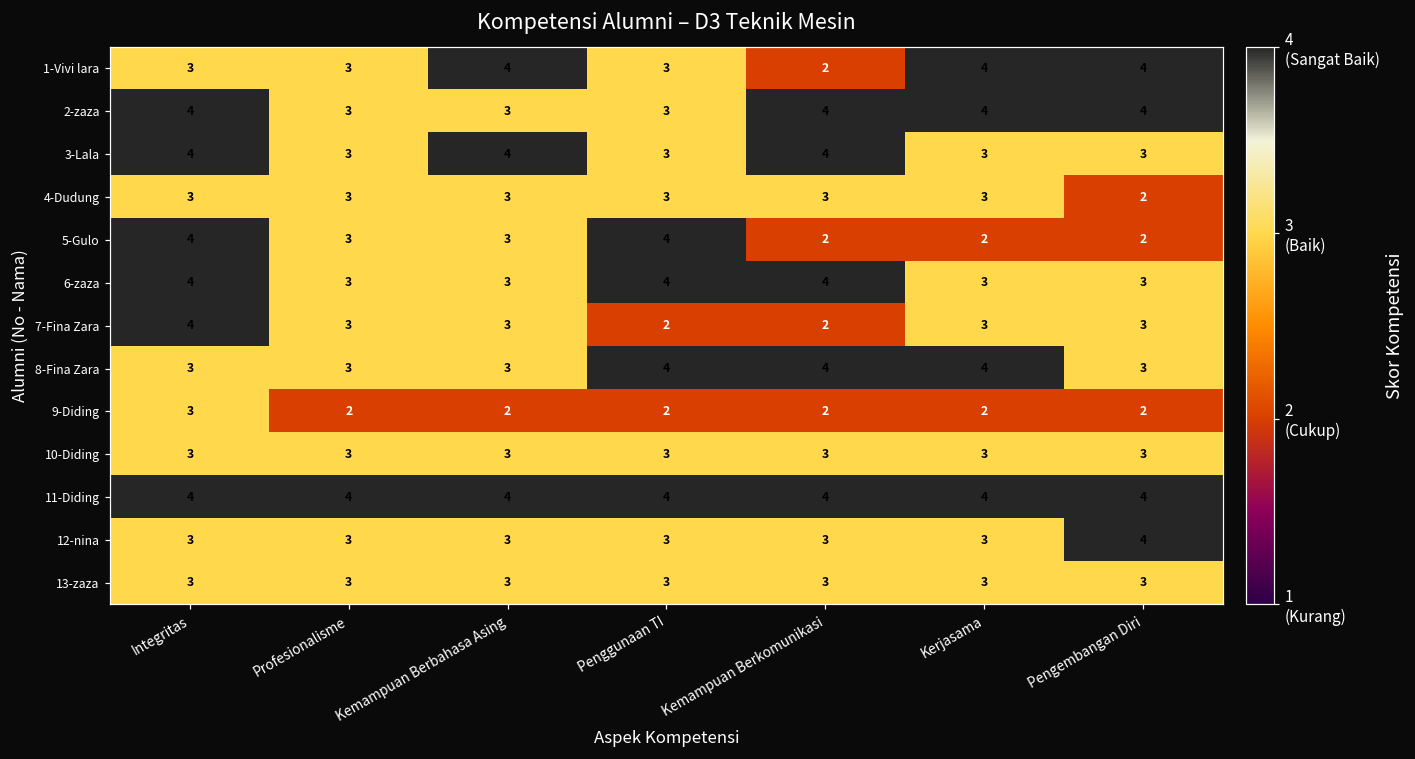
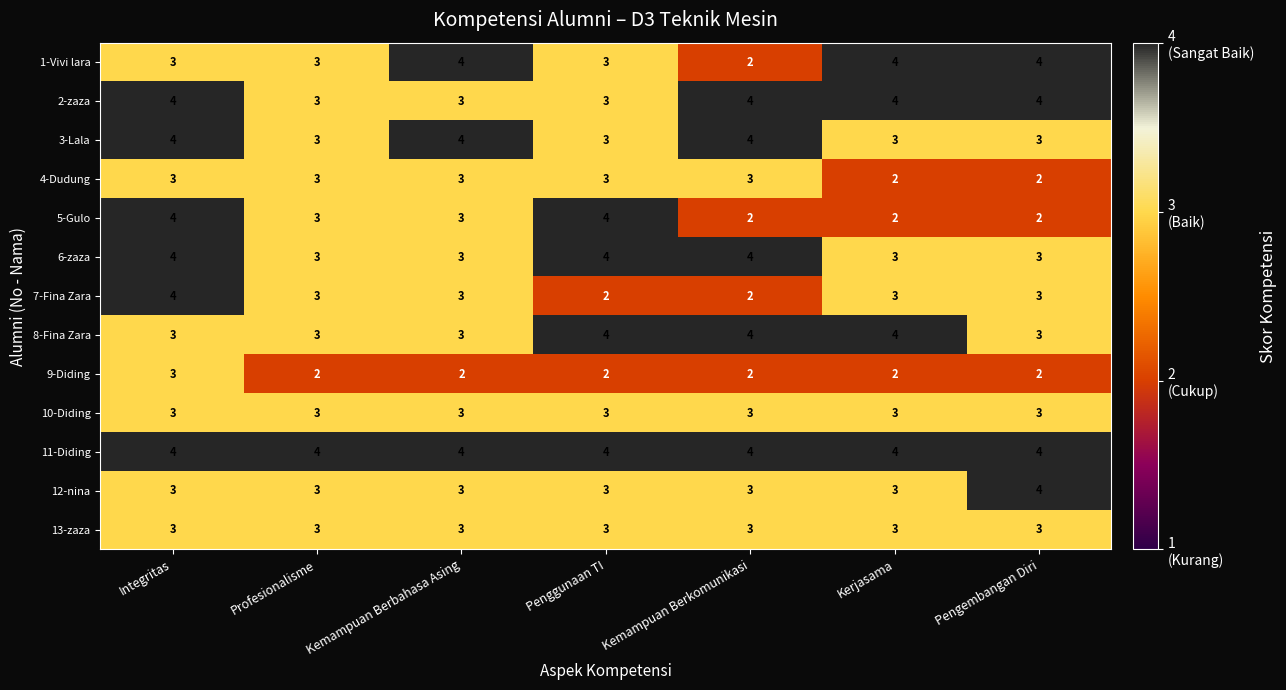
  {
    "1-Vivi lara": {
      "Integritas": 3,
      "Profesionalisme": 3,
      "Penggunaan TI": 3,
      "Kemampuan Berkomunikasi": 2
    },
    "2-zaza": {
      "Profesionalisme": 3,
      "Kemampuan Berbahasa Asing": 3,
      "Penggunaan TI": 3
    },
    "3-Lala": {
      "Profesionalisme": 3,
      "Penggunaan TI": 3,
      "Kerjasama": 3,
      "Pengembangan Diri": 3
    },
    "4-Dudung": {
      "Integritas": 3,
      "Profesionalisme": 3,
      "Kemampuan Berbahasa Asing": 3,
      "Penggunaan TI": 3,
      "Kemampuan Berkomunikasi": 3,
-     "Kerjasama": 3,
+     "Kerjasama": 2,
      "Pengembangan Diri": 2
    },
    "5-Gulo": {
      "Profesionalisme": 3,
      "Kemampuan Berbahasa Asing": 3,
      "Kemampuan Berkomunikasi": 2,
      "Kerjasama": 2,
      "Pengembangan Diri": 2
    },
    "6-zaza": {
      "Profesionalisme": 3,
      "Kemampuan Berbahasa Asing": 3,
      "Kerjasama": 3,
      "Pengembangan Diri": 3
    },
    "7-Fina Zara": {
      "Profesionalisme": 3,
      "Kemampuan Berbahasa Asing": 3,
      "Penggunaan TI": 2,
      "Kemampuan Berkomunikasi": 2,
      "Kerjasama": 3,
      "Pengembangan Diri": 3
    },
    "8-Fina Zara": {
      "Integritas": 3,
      "Profesionalisme": 3,
      "Kemampuan Berbahasa Asing": 3,
      "Pengembangan Diri": 3
    },
    "9-Diding": {
      "Integritas": 3,
      "Profesionalisme": 2,
      "Kemampuan Berbahasa Asing": 2,
      "Penggunaan TI": 2,
      "Kemampuan Berkomunikasi": 2,
      "Kerjasama": 2,
      "Pengembangan Diri": 2
    },
    "10-Diding": {
      "Integritas": 3,
      "Profesionalisme": 3,
      "Kemampuan Berbahasa Asing": 3,
      "Penggunaan TI": 3,
      "Kemampuan Berkomunikasi": 3,
      "Kerjasama": 3,
      "Pengembangan Diri": 3
    },
    "12-nina": {
      "Integritas": 3,
      "Profesionalisme": 3,
      "Kemampuan Berbahasa Asing": 3,
      "Penggunaan TI": 3,
      "Kemampuan Berkomunikasi": 3,
      "Kerjasama": 3
    },
    "13-zaza": {
      "Integritas": 3,
      "Profesionalisme": 3,
      "Kemampuan Berbahasa Asing": 3,
      "Penggunaan TI": 3,
      "Kemampuan Berkomunikasi": 3,
      "Kerjasama": 3,
      "Pengembangan Diri": 3
    }
  }
